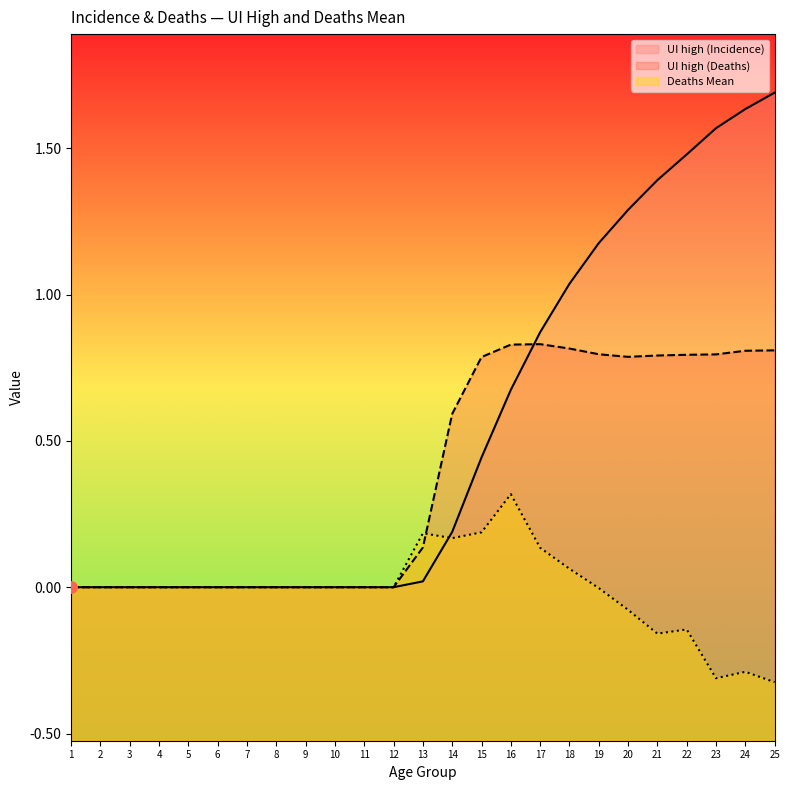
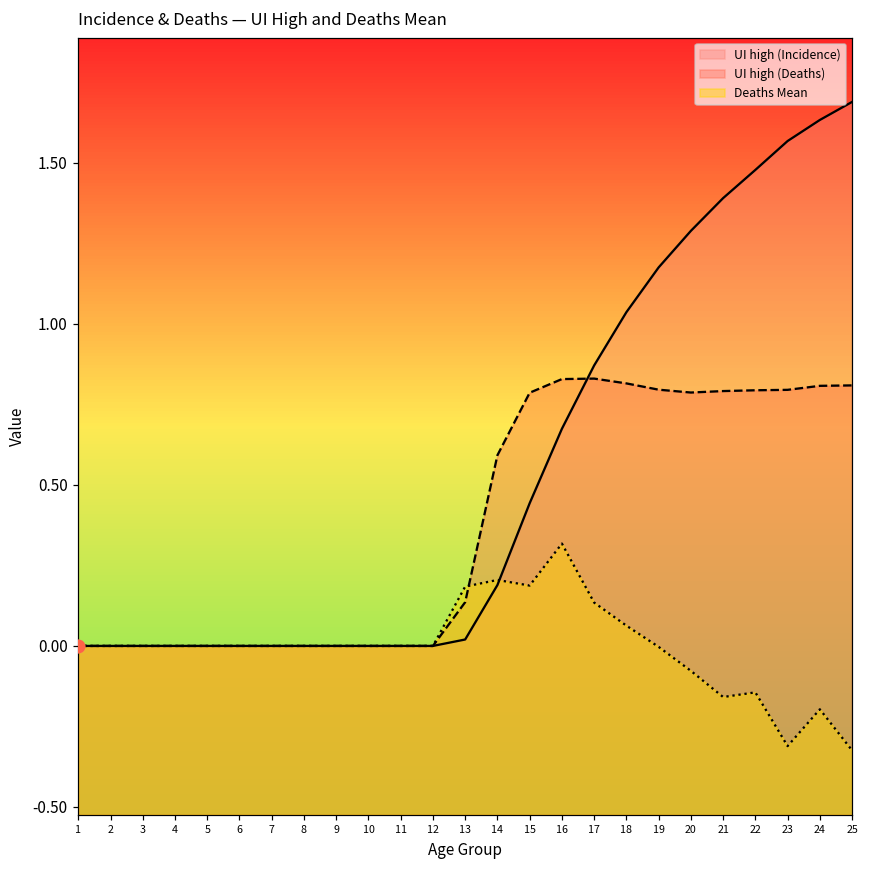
  {
    "Deaths Mean": {
      "13": 0.18,
-     "14": 0.17,
+     "14": 0.20,
      "15": 0.19,
      "16": 0.32,
      "17": 0.13,
      "18": 0.06,
      "19": 0.00,
      "20": -0.08,
      "21": -0.16,
      "22": -0.14,
      "23": -0.31,
-     "24": -0.29,
+     "24": -0.20,
      "25": -0.32
    }
  }
